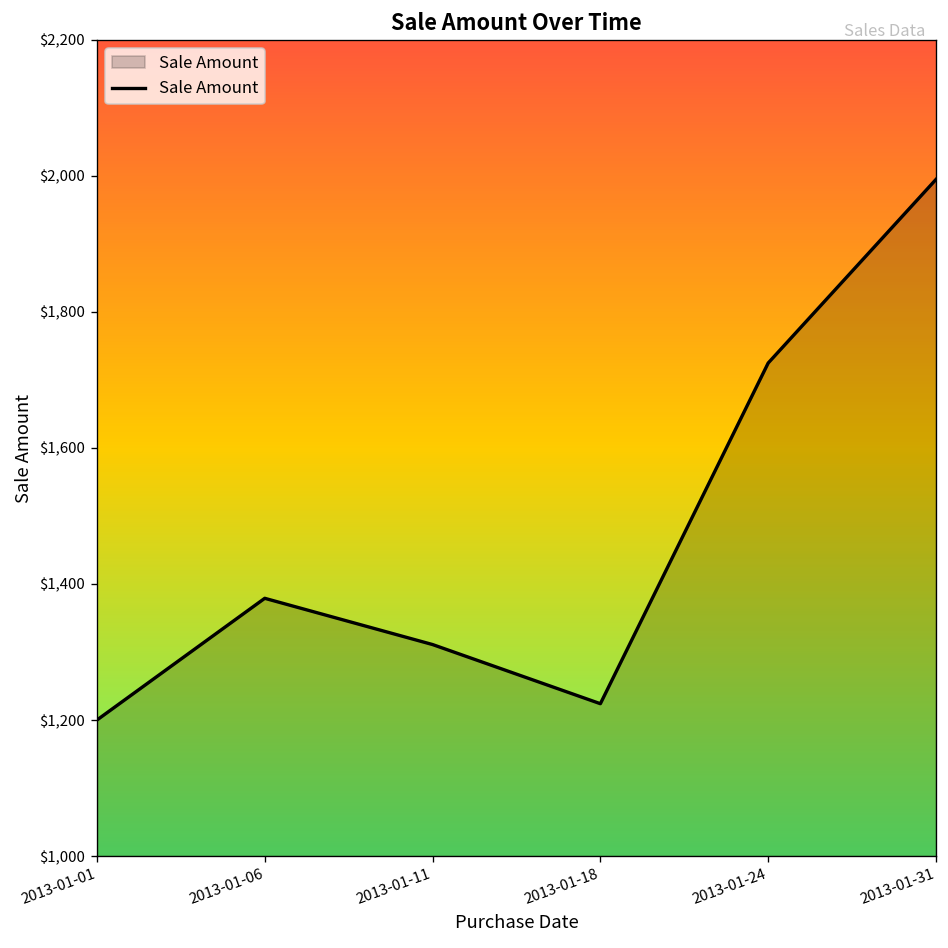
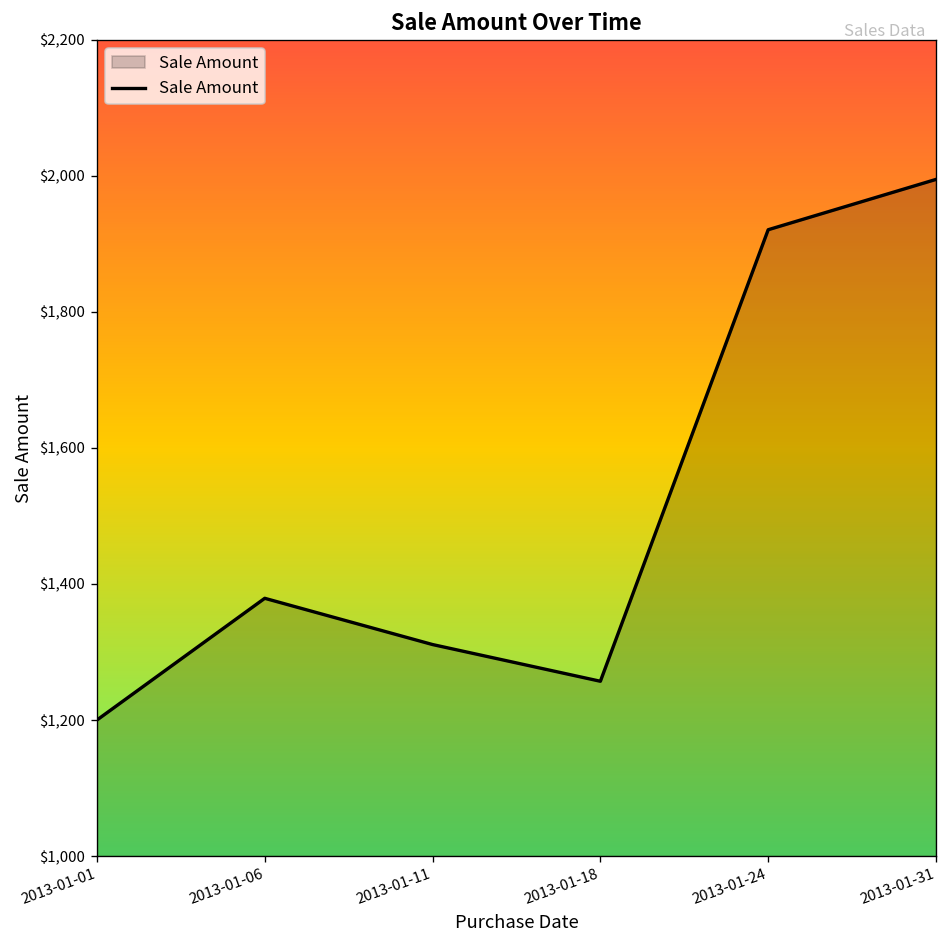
  {
    "2013-01-01": "$1,200",
    "2013-01-06": "$1,380",
    "2013-01-11": "$1,310",
-   "2013-01-18": "$1,220",
-   "2013-01-24": "$1,730",
+   "2013-01-18": "$1,260",
+   "2013-01-24": "$1,920",
    "2013-01-31": "$2,000"
  }
